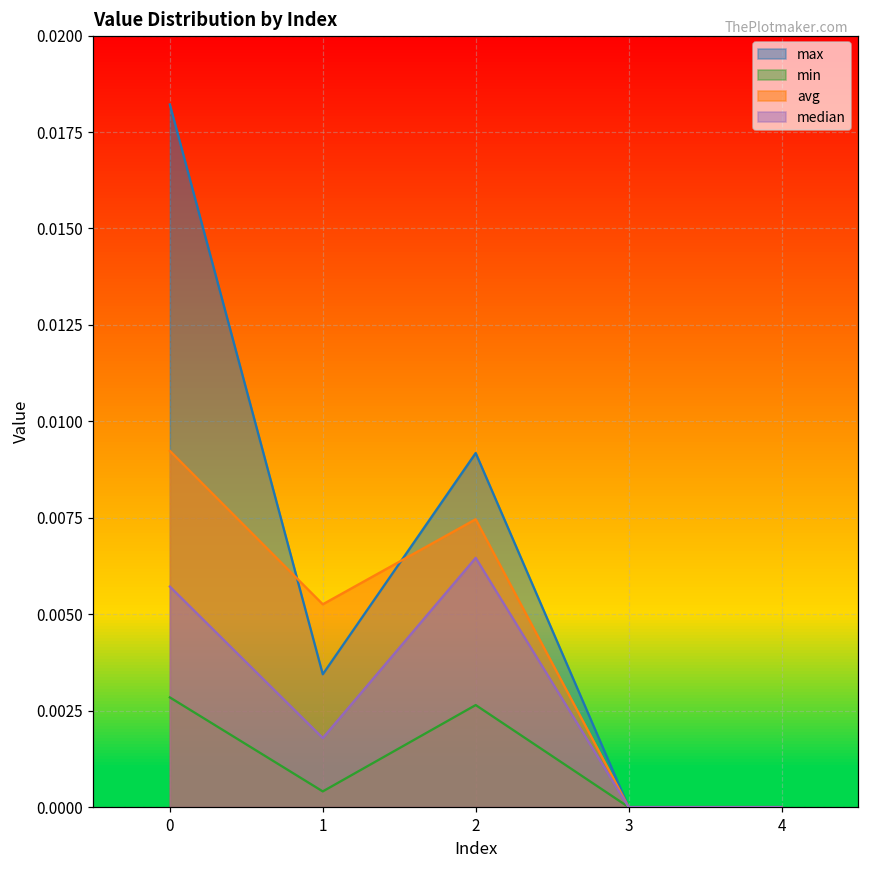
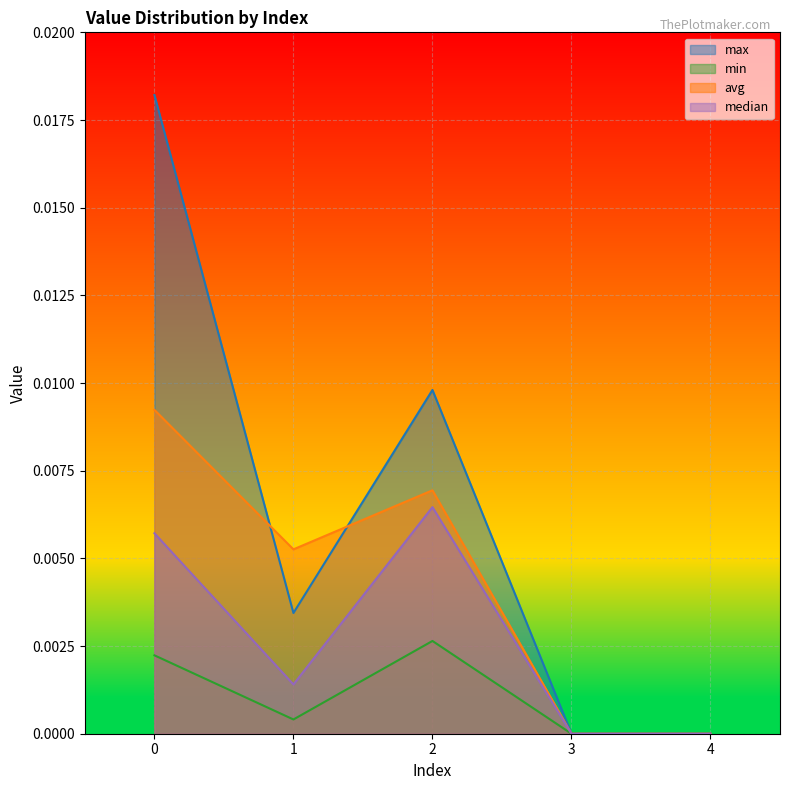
  {
    "max": {
      "0": 0.0182,
      "1": 0.0034,
-     "2": 0.0092
+     "2": 0.0098
    },
    "min": {
-     "0": 0.0028,
+     "0": 0.0022,
      "1": 0.0004,
      "2": 0.0026
    },
    "avg": {
      "0": 0.0092,
      "1": 0.0053,
-     "2": 0.0075
+     "2": 0.0069
    },
    "median": {
      "0": 0.0057,
-     "1": 0.0018,
+     "1": 0.0014,
      "2": 0.0065
    }
  }
